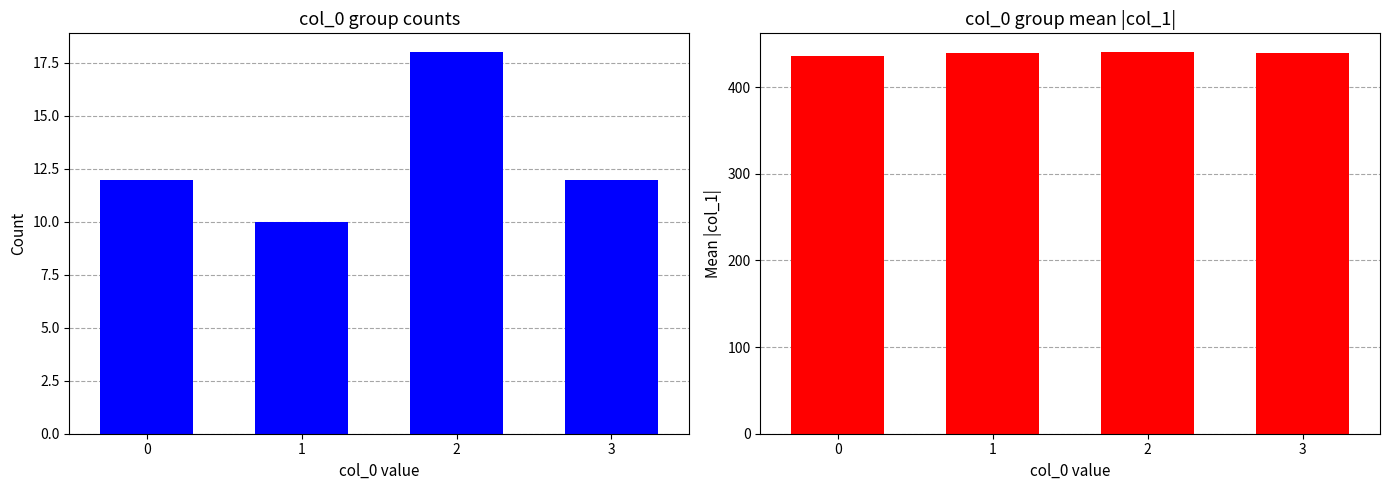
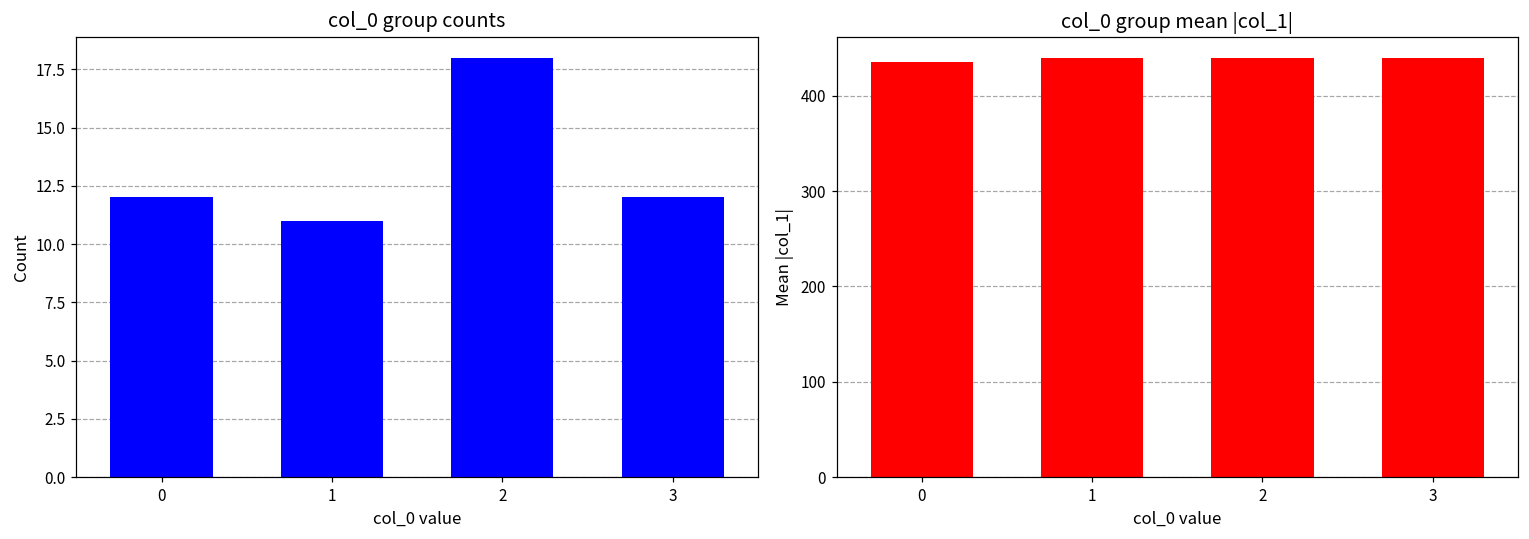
  {
    "col_0 group counts": {
      "0": 12,
-     "1": 10,
+     "1": 11,
      "2": 18,
      "3": 12
    },
    "col_0 group mean |col_1|": {
      "0": 440,
      "1": 440,
      "2": 440,
      "3": 440
    }
  }
